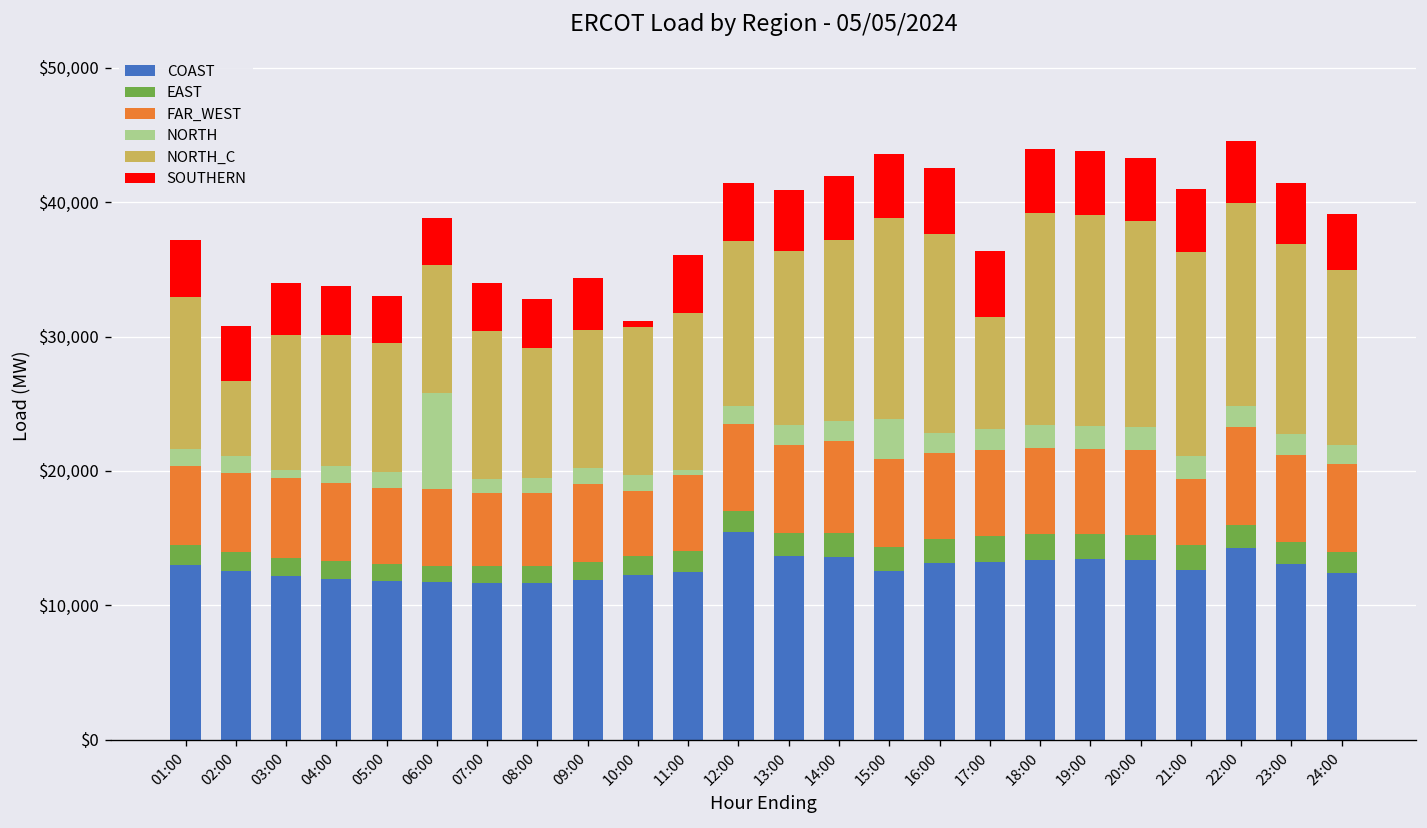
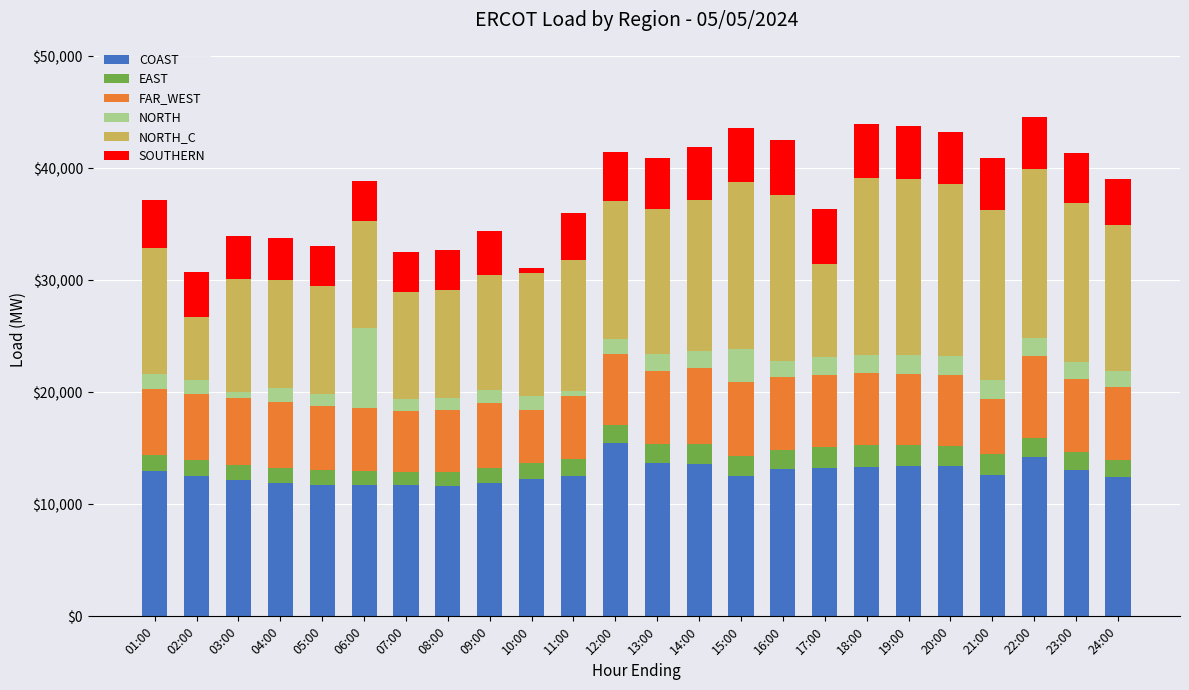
  {
    "COAST": {
      "01:00": "$13,000",
      "02:00": "$12,500",
      "03:00": "$12,200",
      "04:00": "$11,900",
      "05:00": "$11,800",
      "06:00": "$11,700",
      "07:00": "$11,700",
      "08:00": "$11,700",
      "09:00": "$11,900",
      "10:00": "$12,200",
      "11:00": "$12,500",
      "12:00": "$15,400",
      "13:00": "$13,700",
      "14:00": "$13,600",
      "15:00": "$12,600",
      "16:00": "$13,200",
      "17:00": "$13,200",
      "18:00": "$13,300",
      "19:00": "$13,400",
      "20:00": "$13,400",
      "21:00": "$12,600",
      "22:00": "$14,200",
      "23:00": "$13,000",
      "24:00": "$12,400"
    },
    "EAST": {
      "01:00": "$1,500",
      "02:00": "$1,400",
      "03:00": "$1,400",
      "04:00": "$1,300",
      "05:00": "$1,300",
      "06:00": "$1,200",
      "07:00": "$1,200",
      "08:00": "$1,200",
      "09:00": "$1,400",
      "10:00": "$1,400",
      "11:00": "$1,500",
      "12:00": "$1,600",
      "13:00": "$1,700",
      "14:00": "$1,800",
      "15:00": "$1,800",
      "16:00": "$1,700",
      "17:00": "$1,900",
      "18:00": "$1,900",
      "19:00": "$1,900",
      "20:00": "$1,900",
      "21:00": "$1,800",
      "22:00": "$1,700",
      "23:00": "$1,700",
      "24:00": "$1,500"
    },
    "FAR_WEST": {
      "01:00": "$5,900",
      "02:00": "$5,900",
      "03:00": "$5,900",
      "04:00": "$5,900",
      "05:00": "$5,700",
      "06:00": "$5,700",
      "07:00": "$5,500",
      "08:00": "$5,500",
      "09:00": "$5,800",
      "10:00": "$4,800",
      "11:00": "$5,700",
      "12:00": "$6,400",
      "13:00": "$6,600",
      "14:00": "$6,800",
      "15:00": "$6,600",
      "16:00": "$6,500",
      "17:00": "$6,500",
      "18:00": "$6,500",
      "19:00": "$6,400",
      "20:00": "$6,300",
      "21:00": "$5,000",
      "22:00": "$7,300",
      "23:00": "$6,500",
      "24:00": "$6,500"
    },
    "NORTH": {
      "01:00": "$1,300",
      "02:00": "$1,300",
      "03:00": "$600",
      "04:00": "$1,300",
      "05:00": "$1,100",
      "06:00": "$7,200",
      "07:00": "$1,100",
      "08:00": "$1,100",
      "09:00": "$1,200",
      "10:00": "$1,200",
      "11:00": "$400",
      "12:00": "$1,400",
      "13:00": "$1,500",
      "14:00": "$1,500",
      "15:00": "$2,900",
      "16:00": "$1,500",
      "17:00": "$1,500",
      "18:00": "$1,700",
      "19:00": "$1,700",
      "20:00": "$1,600",
      "21:00": "$1,600",
      "22:00": "$1,600",
      "23:00": "$1,500",
      "24:00": "$1,400"
    },
    "NORTH_C": {
      "01:00": "$11,300",
      "02:00": "$5,600",
      "03:00": "$10,100",
      "04:00": "$9,700",
      "05:00": "$9,600",
      "06:00": "$9,500",
-     "07:00": "$11,000",
+     "07:00": "$9,500",
      "08:00": "$9,700",
      "09:00": "$10,300",
      "10:00": "$11,000",
      "11:00": "$11,700",
      "12:00": "$12,300",
      "13:00": "$12,900",
      "14:00": "$13,500",
      "15:00": "$15,000",
      "16:00": "$14,800",
      "17:00": "$8,300",
      "18:00": "$15,800",
      "19:00": "$15,700",
      "20:00": "$15,300",
      "21:00": "$15,200",
      "22:00": "$15,100",
      "23:00": "$14,200",
      "24:00": "$13,000"
    },
    "SOUTHERN": {
      "01:00": "$4,200",
      "02:00": "$4,000",
      "03:00": "$3,900",
      "04:00": "$3,700",
      "05:00": "$3,600",
      "06:00": "$3,500",
      "07:00": "$3,600",
      "08:00": "$3,600",
      "09:00": "$3,900",
      "10:00": "$400",
      "11:00": "$4,300",
      "12:00": "$4,400",
      "13:00": "$4,600",
      "14:00": "$4,700",
      "15:00": "$4,800",
      "16:00": "$4,900",
      "17:00": "$4,900",
      "18:00": "$4,800",
      "19:00": "$4,700",
      "20:00": "$4,700",
      "21:00": "$4,700",
      "22:00": "$4,600",
      "23:00": "$4,500",
      "24:00": "$4,200"
    }
  }
